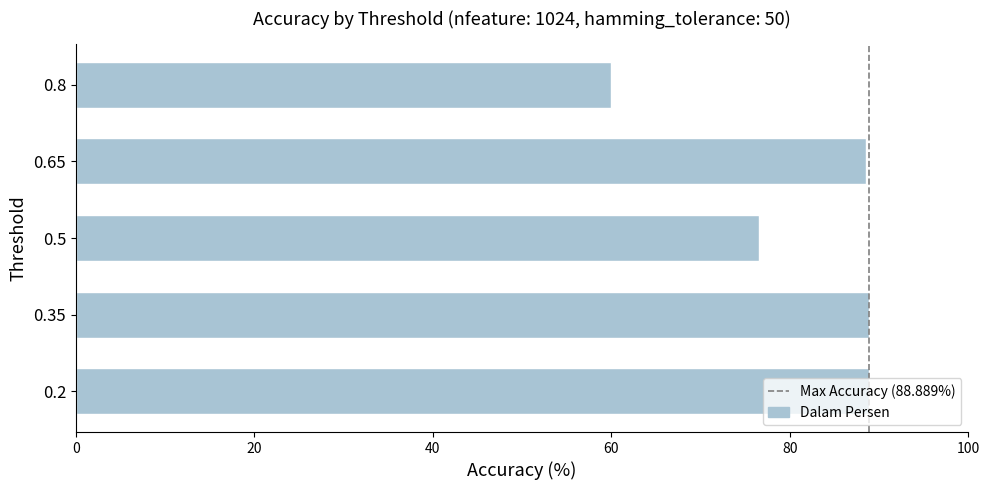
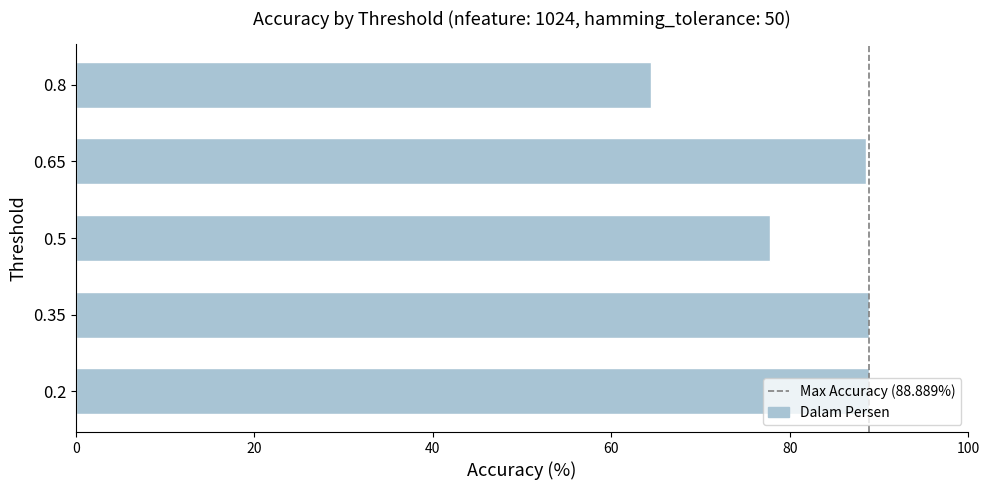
  {
-   "0.8": 60,
+   "0.8": 64,
    "0.65": 88,
-   "0.5": 77,
+   "0.5": 78,
    "0.35": 89
  }
